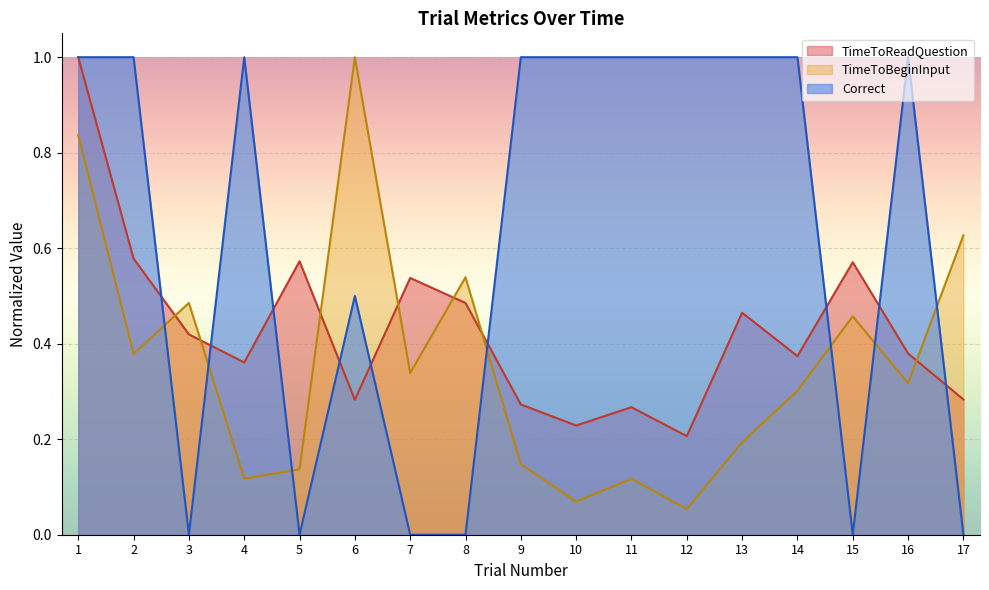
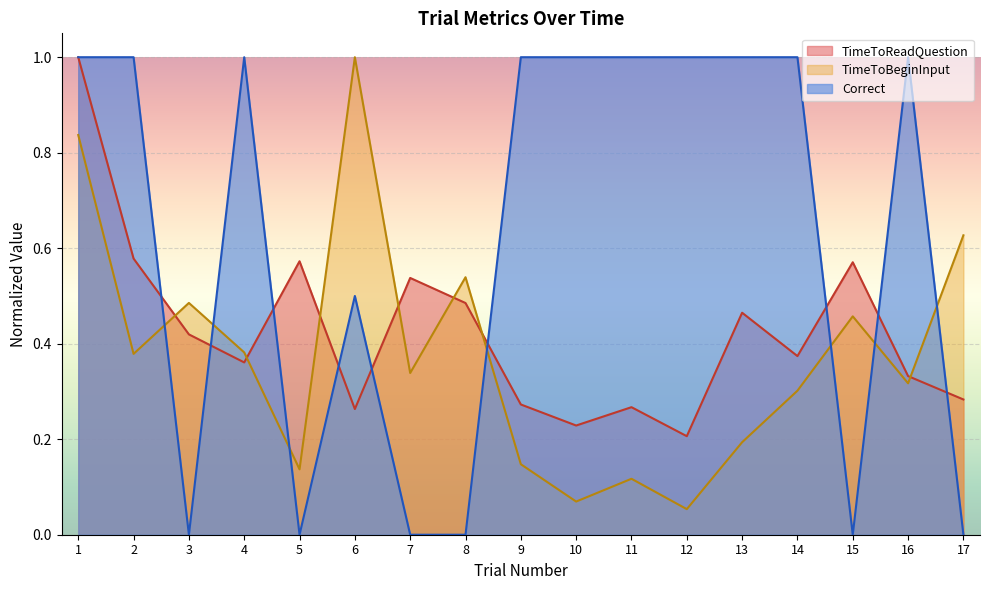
  {
    "TimeToReadQuestion": {
      "2": 0.58,
      "3": 0.42,
      "4": 0.36,
      "5": 0.57,
-     "6": 0.28,
+     "6": 0.26,
      "7": 0.54,
      "8": 0.49,
      "9": 0.27,
      "10": 0.23,
      "11": 0.27,
      "12": 0.21,
      "13": 0.46,
      "14": 0.37,
      "15": 0.57,
-     "16": 0.38,
+     "16": 0.33,
      "17": 0.28
    },
    "TimeToBeginInput": {
      "1": 0.84,
      "2": 0.38,
      "3": 0.49,
-     "4": 0.12,
+     "4": 0.38,
      "5": 0.14,
      "6": 1.00,
      "7": 0.34,
      "8": 0.54,
      "9": 0.15,
      "10": 0.07,
      "11": 0.12,
      "12": 0.05,
      "13": 0.19,
      "14": 0.30,
      "15": 0.46,
      "16": 0.32,
      "17": 0.63
    },
    "Correct": {
      "2": 1.00,
      "3": 0.00,
      "4": 1.00,
      "5": 0.00,
      "6": 0.50,
      "7": 0.00,
      "8": 0.00,
      "9": 1.00,
      "10": 1.00,
      "11": 1.00,
      "12": 1.00,
      "13": 1.00,
      "14": 1.00,
      "15": 0.00,
      "17": 0.00
    }
  }
